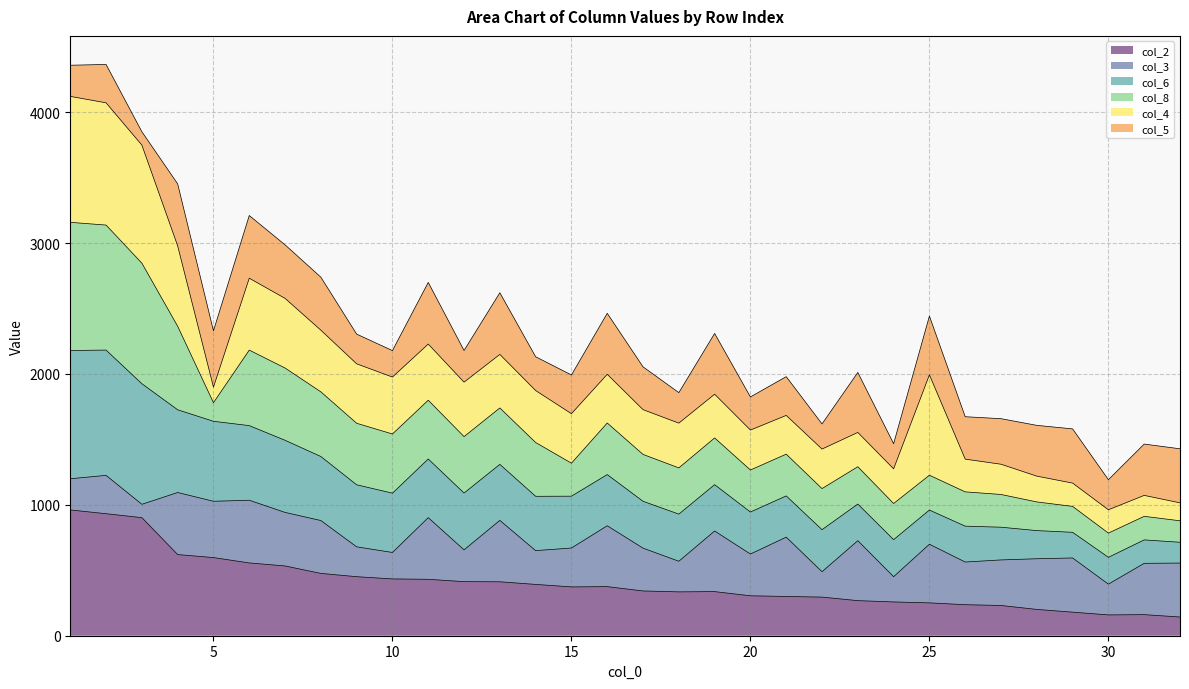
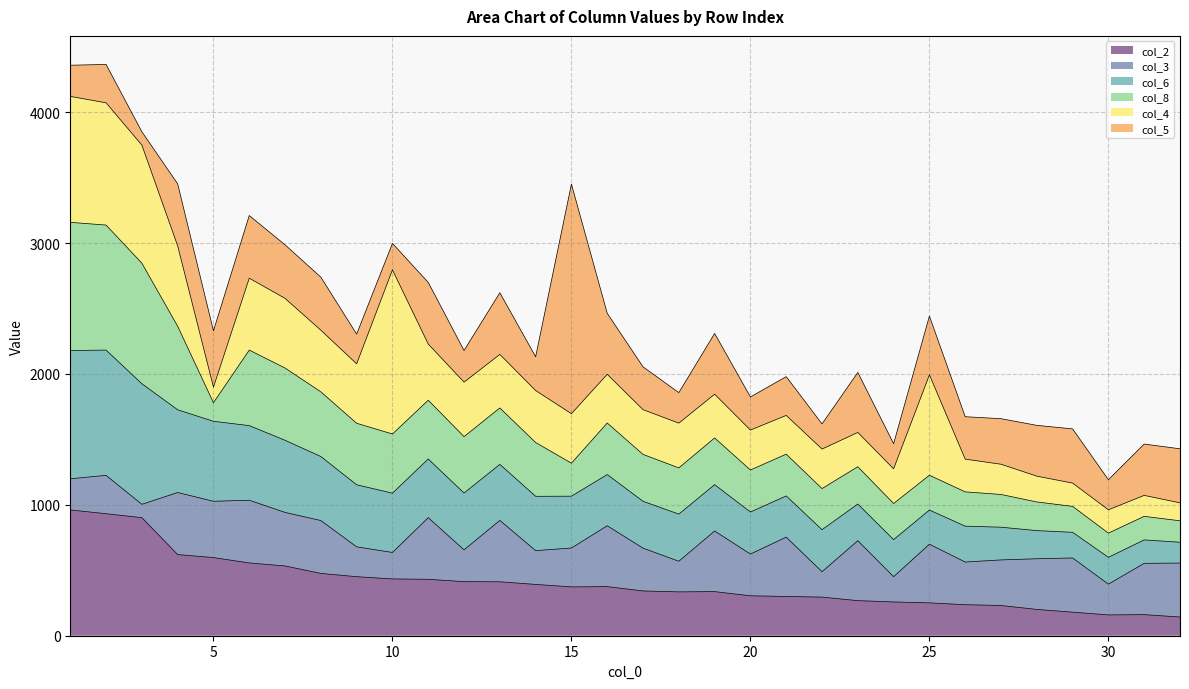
  {
    "col_2": {
      "5": 600,
      "10": 430,
      "15": 370,
      "20": 310,
      "25": 250,
      "30": 160
    },
    "col_8": {
      "5": 140,
      "10": 450,
      "15": 250,
      "20": 320,
      "25": 270,
      "30": 190
    },
    "col_4": {
      "5": 120,
-     "10": 440,
+     "10": 1250,
      "15": 380,
      "20": 310,
      "25": 770,
      "30": 180
    },
    "col_5": {
      "5": 430,
      "10": 200,
-     "15": 300,
+     "15": 1750,
      "20": 250,
      "25": 450,
      "30": 230
    }
  }
